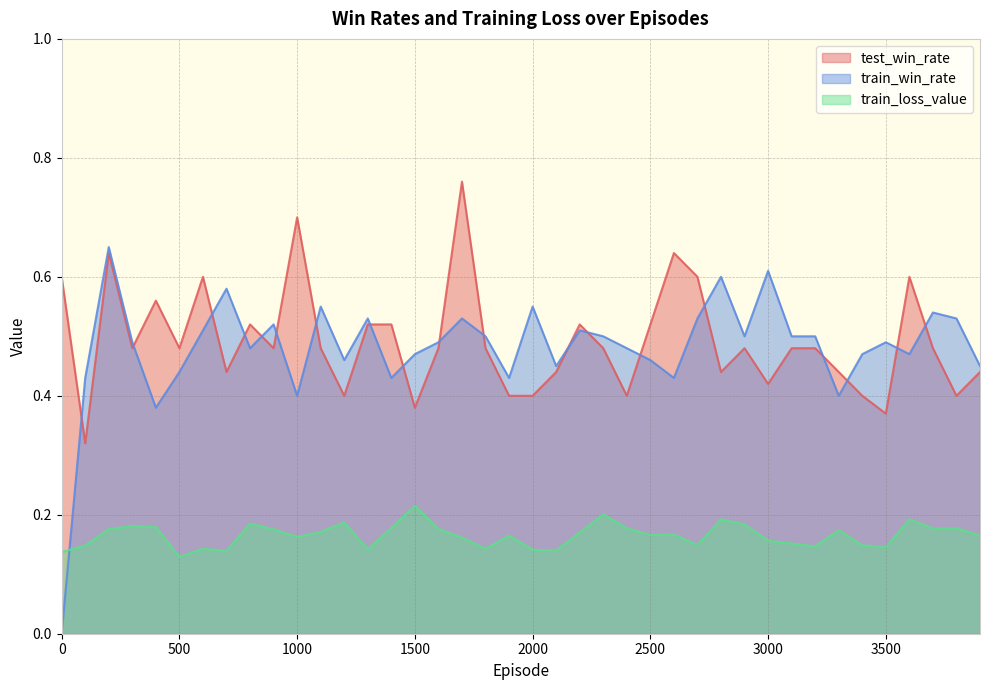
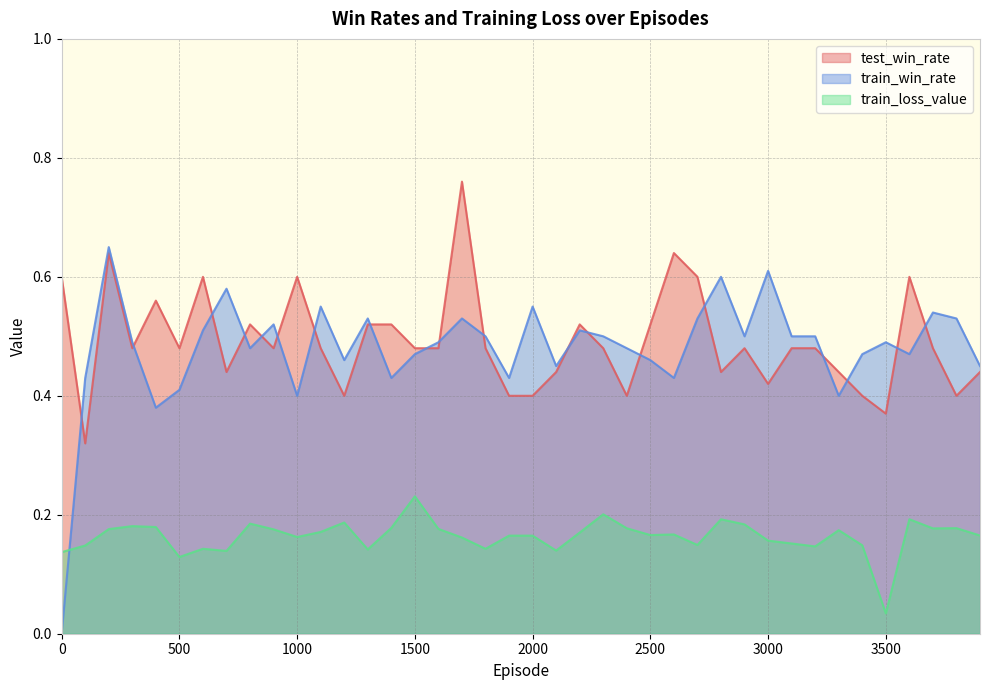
  {
    "test_win_rate": {
      "0": 0.60,
      "500": 0.48,
-     "1000": 0.7,
-     "1500": 0.38,
+     "1000": 0.6,
+     "1500": 0.48,
      "2000": 0.40,
      "2500": 0.52,
      "3000": 0.42,
      "3500": 0.37
    },
    "train_win_rate": {
      "0": 0.00,
-     "500": 0.44,
+     "500": 0.41,
      "1000": 0.40,
      "1500": 0.47,
      "2000": 0.55,
      "2500": 0.46,
      "3000": 0.61,
      "3500": 0.49
    },
    "train_loss_value": {
      "0": 0.14,
      "500": 0.13,
      "1000": 0.16,
-     "1500": 0.22,
-     "2000": 0.14,
+     "1500": 0.23,
+     "2000": 0.16,
      "2500": 0.17,
      "3000": 0.16,
-     "3500": 0.15
+     "3500": 0.03
    }
  }
